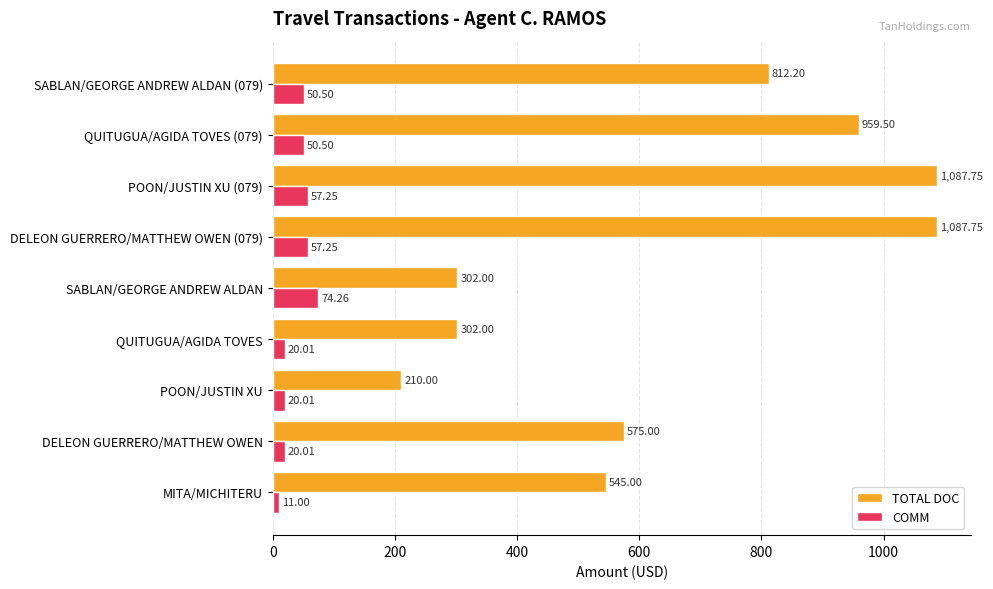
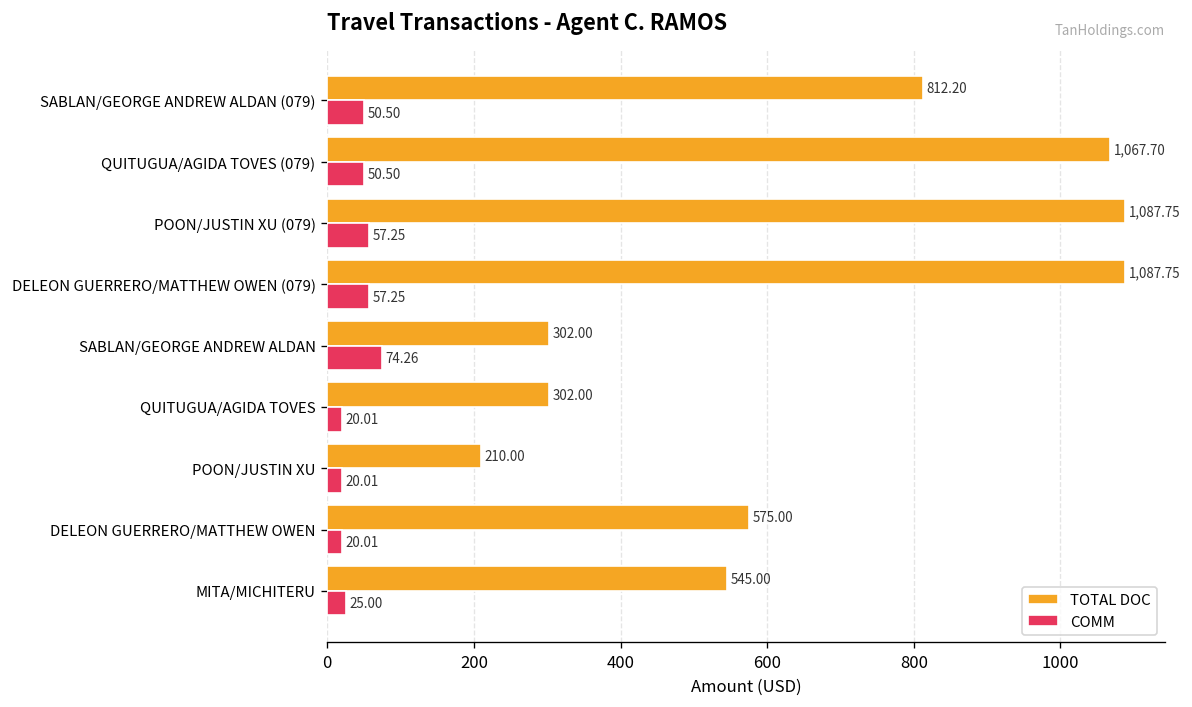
  {
    "TOTAL DOC": {
      "SABLAN/GEORGE ANDREW ALDAN (079)": "812.20",
-     "QUITUGUA/AGIDA TOVES (079)": "959.50",
+     "QUITUGUA/AGIDA TOVES (079)": "1,067.70",
      "POON/JUSTIN XU (079)": "1,087.75",
      "DELEON GUERRERO/MATTHEW OWEN (079)": "1,087.75",
      "SABLAN/GEORGE ANDREW ALDAN": "302.00",
      "QUITUGUA/AGIDA TOVES": "302.00",
      "POON/JUSTIN XU": "210.00",
      "DELEON GUERRERO/MATTHEW OWEN": "575.00",
      "MITA/MICHITERU": "545.00"
    },
    "COMM": {
      "SABLAN/GEORGE ANDREW ALDAN (079)": "50.50",
      "QUITUGUA/AGIDA TOVES (079)": "50.50",
      "POON/JUSTIN XU (079)": "57.25",
      "DELEON GUERRERO/MATTHEW OWEN (079)": "57.25",
      "SABLAN/GEORGE ANDREW ALDAN": "74.26",
      "QUITUGUA/AGIDA TOVES": "20.01",
      "POON/JUSTIN XU": "20.01",
      "DELEON GUERRERO/MATTHEW OWEN": "20.01",
-     "MITA/MICHITERU": "11.00"
+     "MITA/MICHITERU": "25.00"
    }
  }
